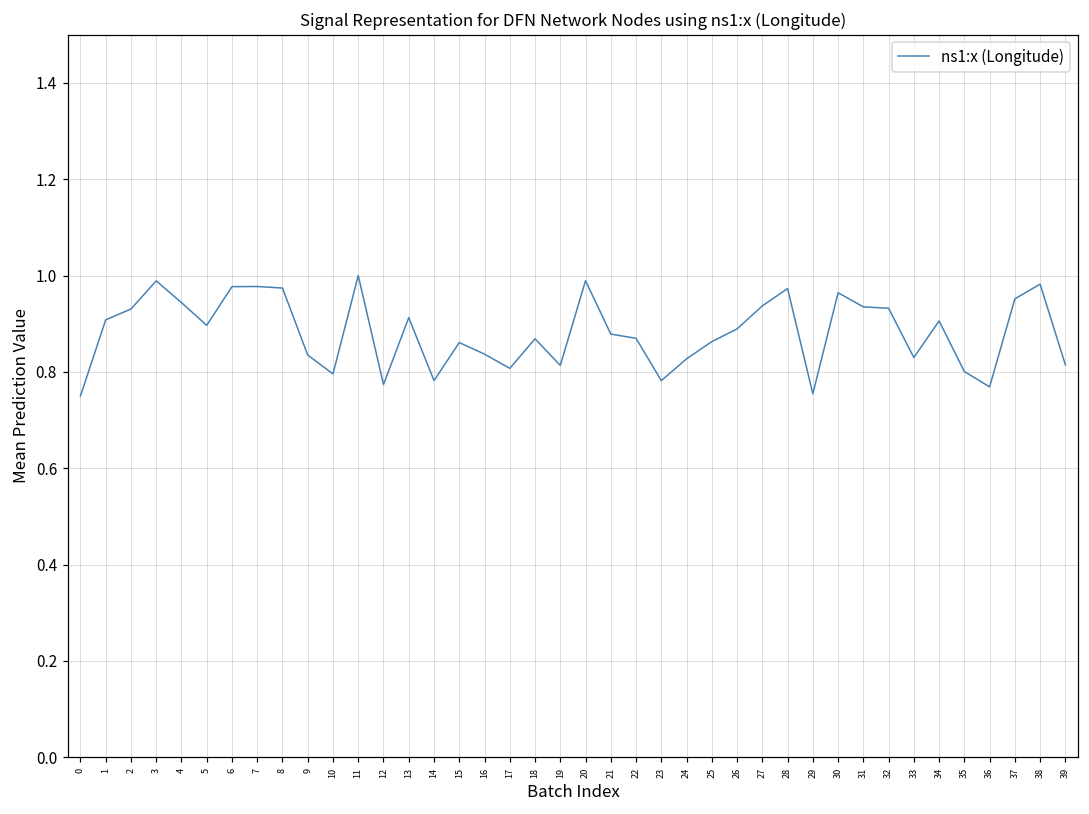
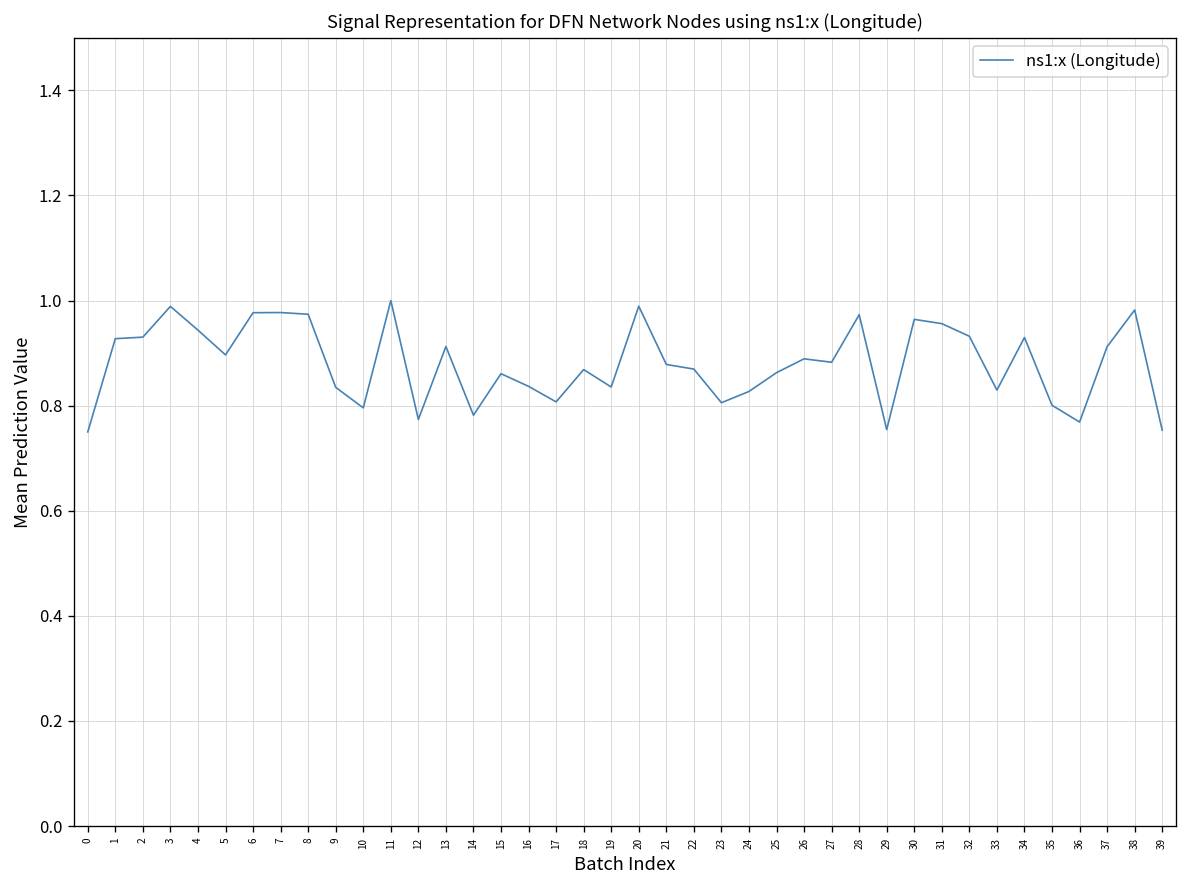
  {
    "0": 0.75,
-   "1": 0.91,
+   "1": 0.93,
    "2": 0.93,
    "3": 0.99,
    "4": 0.94,
    "5": 0.90,
    "6": 0.98,
    "7": 0.98,
    "8": 0.97,
    "9": 0.83,
    "10": 0.80,
    "11": 1.00,
    "12": 0.77,
    "13": 0.91,
    "14": 0.78,
    "15": 0.86,
    "16": 0.84,
    "17": 0.81,
    "18": 0.87,
-   "19": 0.81,
+   "19": 0.84,
    "20": 0.99,
    "21": 0.88,
    "22": 0.87,
-   "23": 0.78,
+   "23": 0.81,
    "24": 0.83,
    "25": 0.86,
    "26": 0.89,
-   "27": 0.94,
+   "27": 0.88,
    "28": 0.97,
    "29": 0.75,
    "30": 0.96,
-   "31": 0.93,
+   "31": 0.96,
    "32": 0.93,
    "33": 0.83,
-   "34": 0.91,
+   "34": 0.93,
    "35": 0.80,
    "36": 0.77,
-   "37": 0.95,
+   "37": 0.91,
    "38": 0.98,
-   "39": 0.81
+   "39": 0.75
  }
